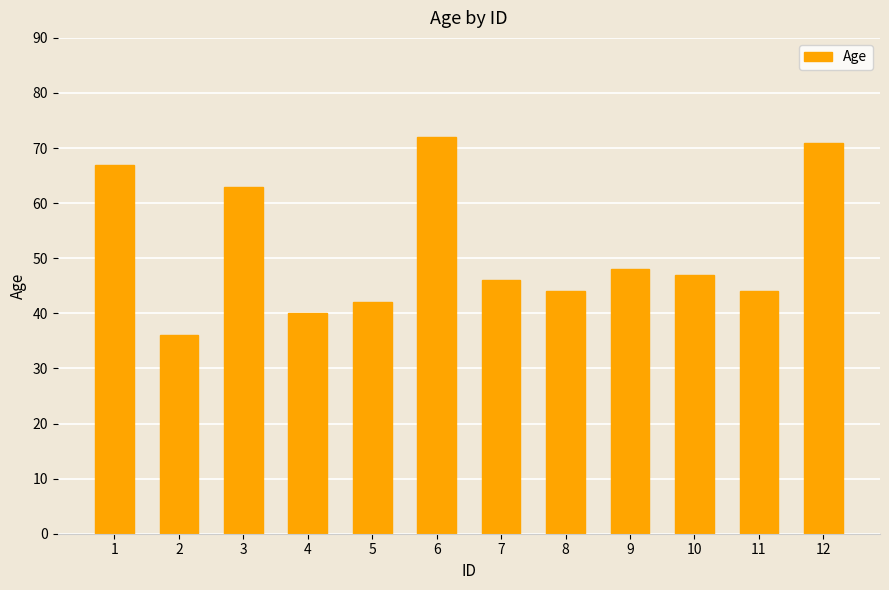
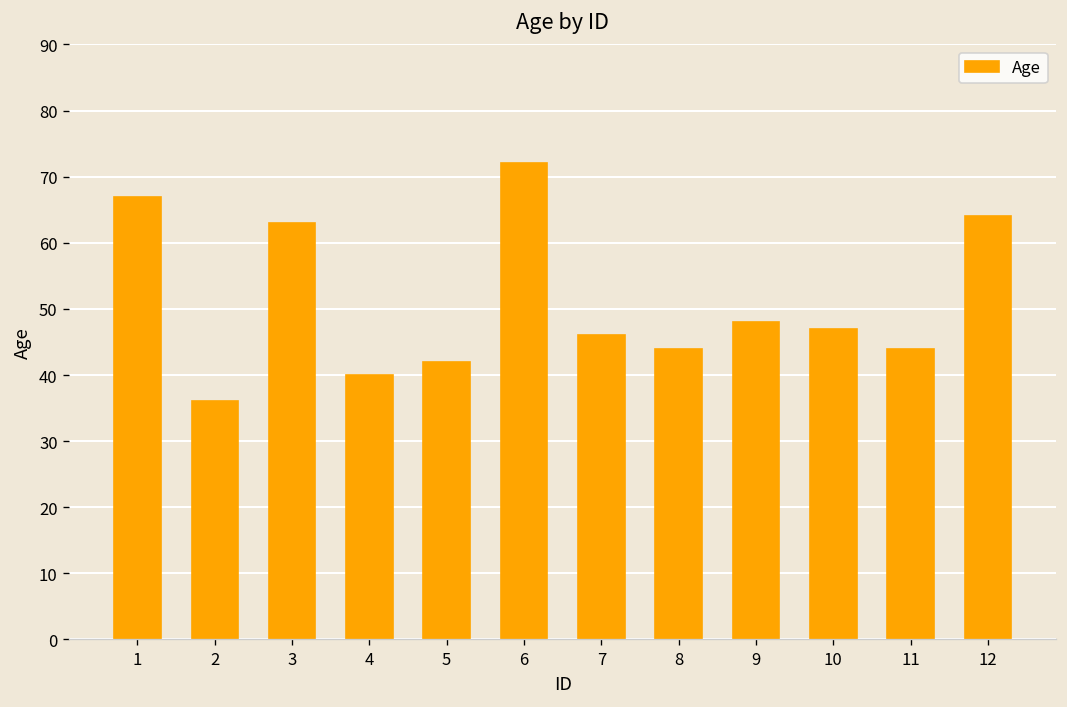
  {
    "1": 67,
    "2": 36,
    "3": 63,
    "4": 40,
    "5": 42,
    "6": 72,
    "7": 46,
    "8": 44,
    "9": 48,
    "10": 47,
    "11": 44,
-   "12": 71
+   "12": 64
  }
